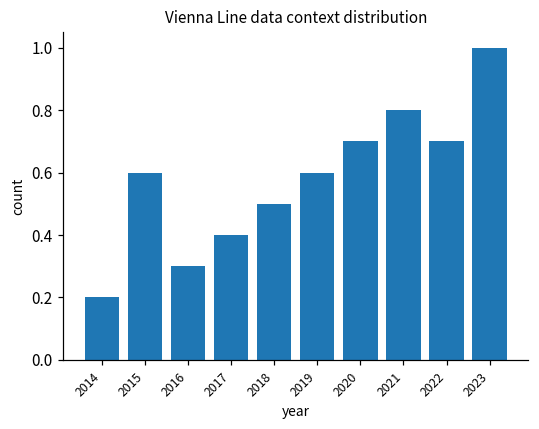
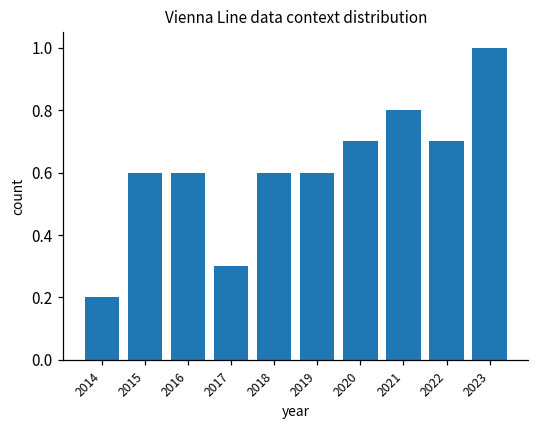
  {
    "2014": 0.2,
    "2015": 0.6,
-   "2016": 0.3,
-   "2017": 0.4,
-   "2018": 0.5,
+   "2016": 0.6,
+   "2017": 0.3,
+   "2018": 0.6,
    "2019": 0.6,
    "2020": 0.7,
    "2021": 0.8,
    "2022": 0.7,
    "2023": 1.0
  }
